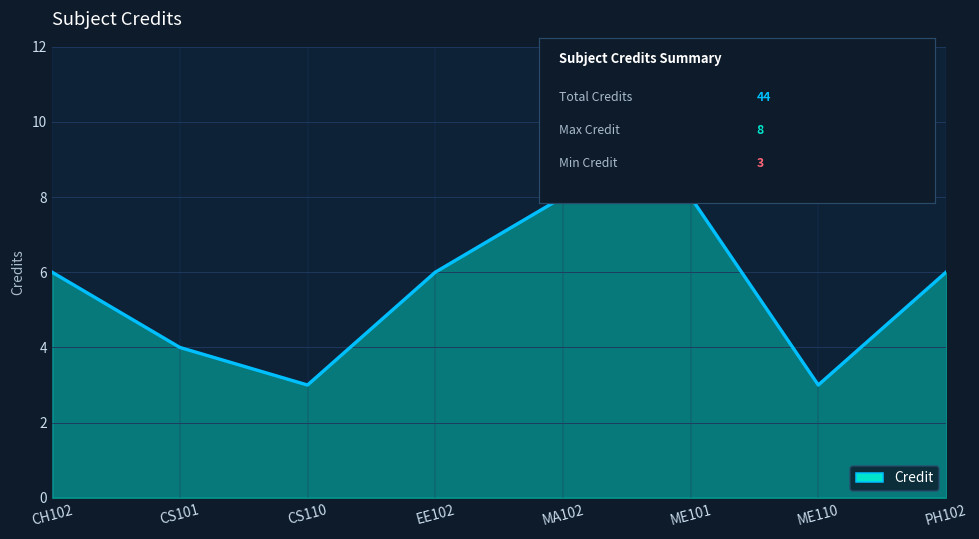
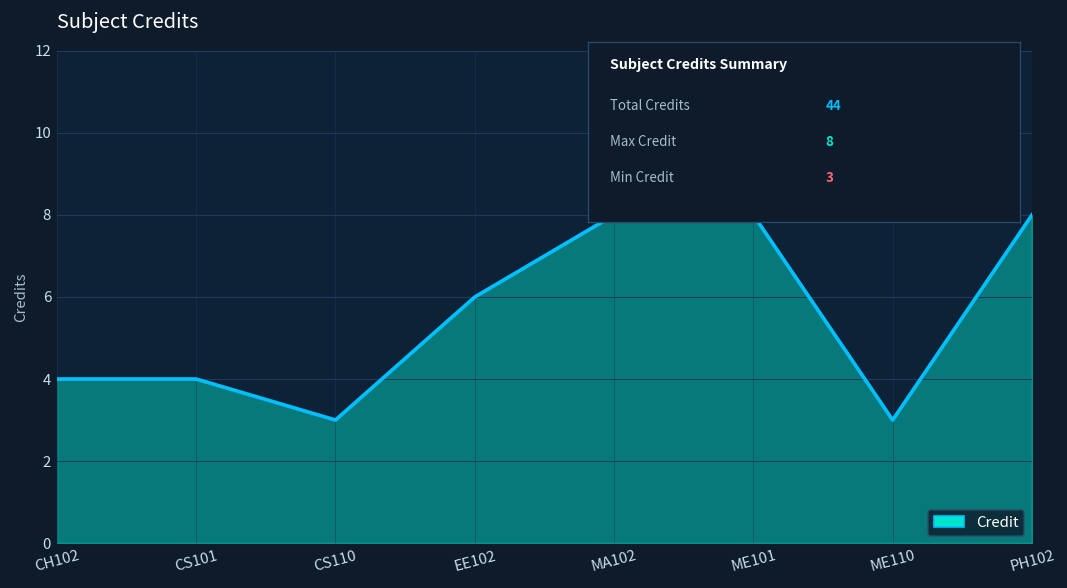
  {
-   "CH102": 6,
+   "CH102": 4,
    "CS101": 4,
    "CS110": 3,
    "EE102": 6,
    "MA102": 8,
    "ME101": 8,
    "ME110": 3,
-   "PH102": 6
+   "PH102": 8
  }
